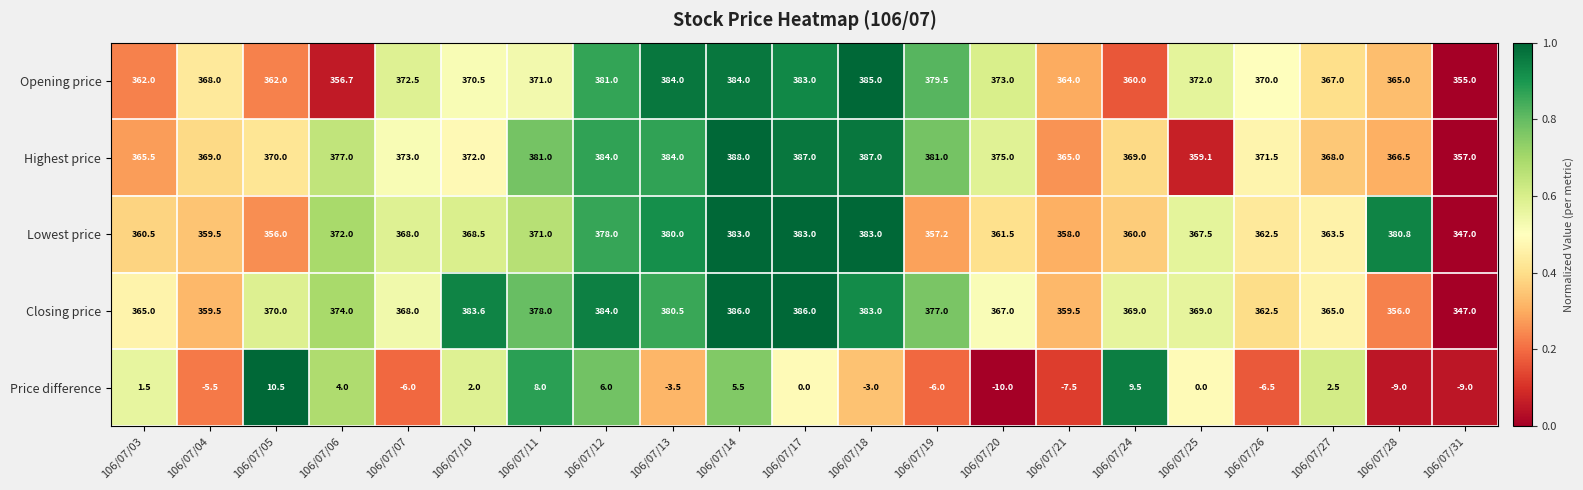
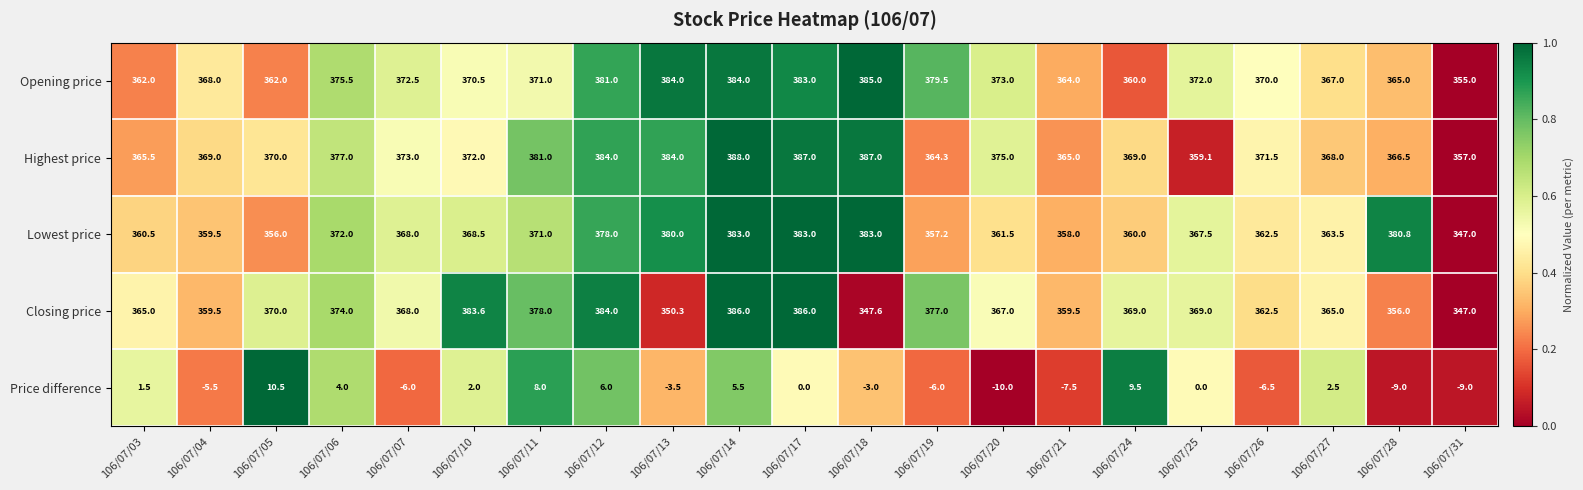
  {
    "Opening price": {
      "106/07/03": 362.0,
      "106/07/04": 368.0,
      "106/07/05": 362.0,
-     "106/07/06": 356.7,
+     "106/07/06": 375.5,
      "106/07/07": 372.5,
      "106/07/10": 370.5,
      "106/07/11": 371.0,
      "106/07/12": 381.0,
      "106/07/13": 384.0,
      "106/07/14": 384.0,
      "106/07/17": 383.0,
      "106/07/18": 385.0,
      "106/07/19": 379.5,
      "106/07/20": 373.0,
      "106/07/21": 364.0,
      "106/07/24": 360.0,
      "106/07/25": 372.0,
      "106/07/26": 370.0,
      "106/07/27": 367.0,
      "106/07/28": 365.0,
      "106/07/31": 355.0
    },
    "Highest price": {
      "106/07/03": 365.5,
      "106/07/04": 369.0,
      "106/07/05": 370.0,
      "106/07/06": 377.0,
      "106/07/07": 373.0,
      "106/07/10": 372.0,
      "106/07/11": 381.0,
      "106/07/12": 384.0,
      "106/07/13": 384.0,
      "106/07/14": 388.0,
      "106/07/17": 387.0,
      "106/07/18": 387.0,
-     "106/07/19": 381.0,
+     "106/07/19": 364.3,
      "106/07/20": 375.0,
      "106/07/21": 365.0,
      "106/07/24": 369.0,
      "106/07/25": 359.1,
      "106/07/26": 371.5,
      "106/07/27": 368.0,
      "106/07/28": 366.5,
      "106/07/31": 357.0
    },
    "Lowest price": {
      "106/07/03": 360.5,
      "106/07/04": 359.5,
      "106/07/05": 356.0,
      "106/07/06": 372.0,
      "106/07/07": 368.0,
      "106/07/10": 368.5,
      "106/07/11": 371.0,
      "106/07/12": 378.0,
      "106/07/13": 380.0,
      "106/07/14": 383.0,
      "106/07/17": 383.0,
      "106/07/18": 383.0,
      "106/07/19": 357.2,
      "106/07/20": 361.5,
      "106/07/21": 358.0,
      "106/07/24": 360.0,
      "106/07/25": 367.5,
      "106/07/26": 362.5,
      "106/07/27": 363.5,
      "106/07/28": 380.8,
      "106/07/31": 347.0
    },
    "Closing price": {
      "106/07/03": 365.0,
      "106/07/04": 359.5,
      "106/07/05": 370.0,
      "106/07/06": 374.0,
      "106/07/07": 368.0,
      "106/07/10": 383.6,
      "106/07/11": 378.0,
      "106/07/12": 384.0,
-     "106/07/13": 380.5,
+     "106/07/13": 350.3,
      "106/07/14": 386.0,
      "106/07/17": 386.0,
-     "106/07/18": 383.0,
+     "106/07/18": 347.6,
      "106/07/19": 377.0,
      "106/07/20": 367.0,
      "106/07/21": 359.5,
      "106/07/24": 369.0,
      "106/07/25": 369.0,
      "106/07/26": 362.5,
      "106/07/27": 365.0,
      "106/07/28": 356.0,
      "106/07/31": 347.0
    },
    "Price difference": {
      "106/07/03": 1.5,
      "106/07/04": -5.5,
      "106/07/05": 10.5,
      "106/07/06": 4.0,
      "106/07/07": -6.0,
      "106/07/10": 2.0,
      "106/07/11": 8.0,
      "106/07/12": 6.0,
      "106/07/13": -3.5,
      "106/07/14": 5.5,
      "106/07/17": 0.0,
      "106/07/18": -3.0,
      "106/07/19": -6.0,
      "106/07/20": -10.0,
      "106/07/21": -7.5,
      "106/07/24": 9.5,
      "106/07/25": 0.0,
      "106/07/26": -6.5,
      "106/07/27": 2.5,
      "106/07/28": -9.0,
      "106/07/31": -9.0
    }
  }
